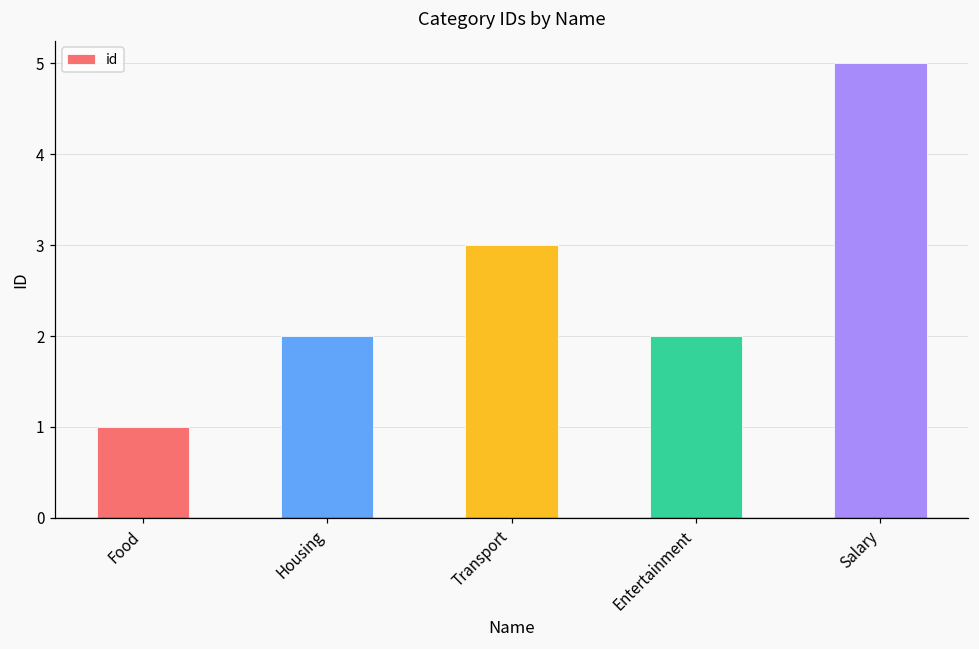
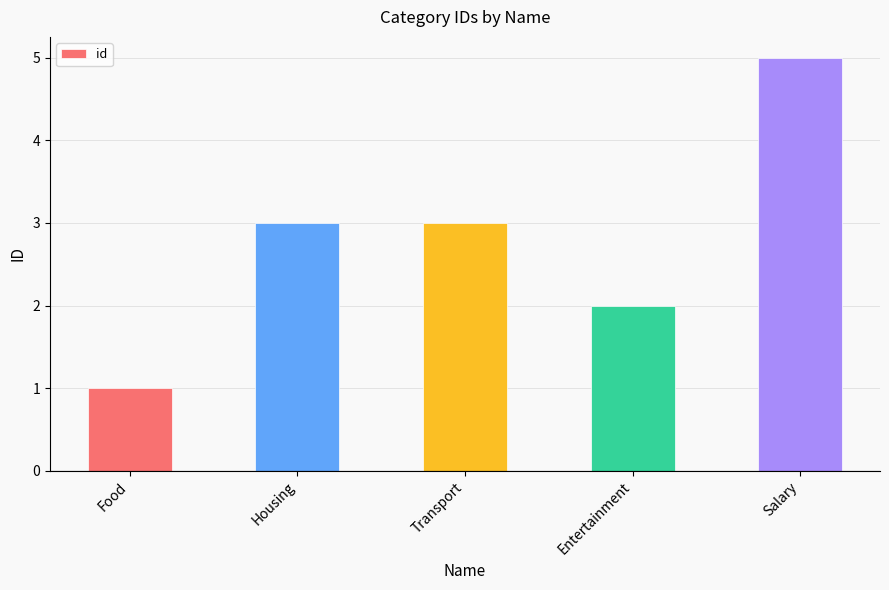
  {
    "Food": 1,
-   "Housing": 2,
+   "Housing": 3,
    "Transport": 3,
    "Entertainment": 2,
    "Salary": 5
  }
